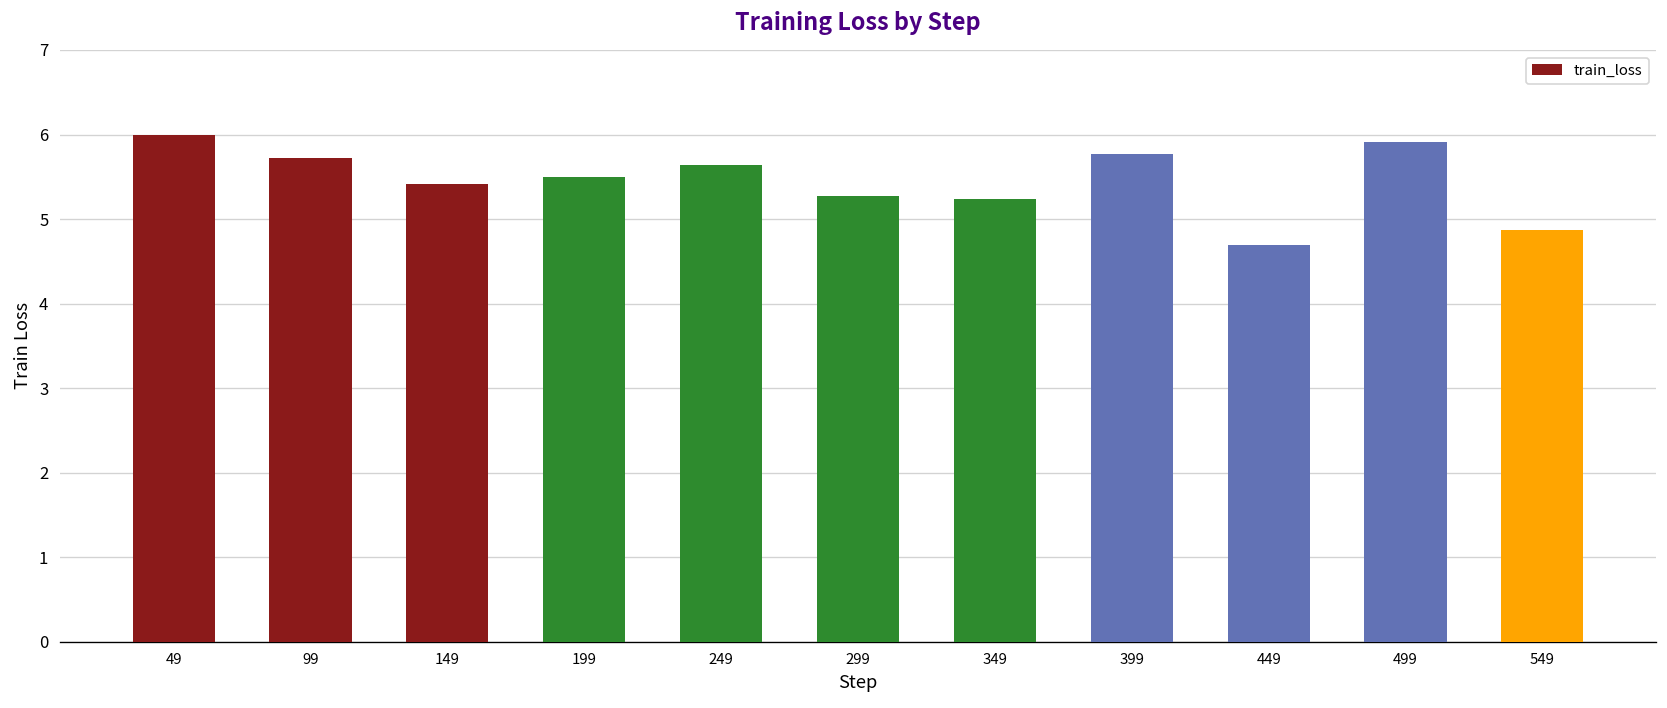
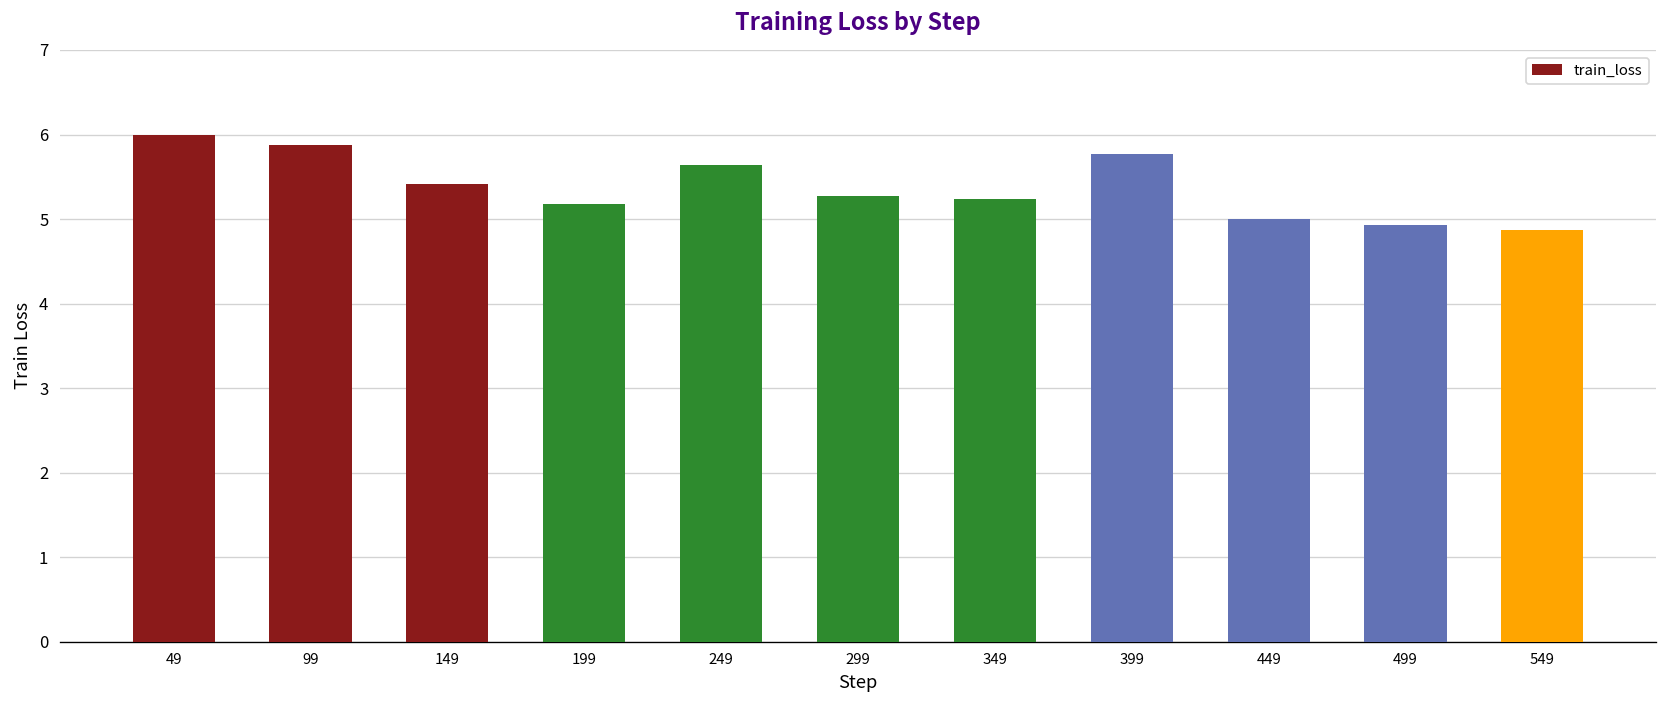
  {
    "49": 6.0,
-   "99": 5.7,
+   "99": 5.9,
    "149": 5.4,
-   "199": 5.5,
+   "199": 5.2,
    "249": 5.6,
    "299": 5.3,
    "349": 5.2,
    "399": 5.8,
-   "449": 4.7,
-   "499": 5.9,
+   "449": 5.0,
+   "499": 4.9,
    "549": 4.9
  }
